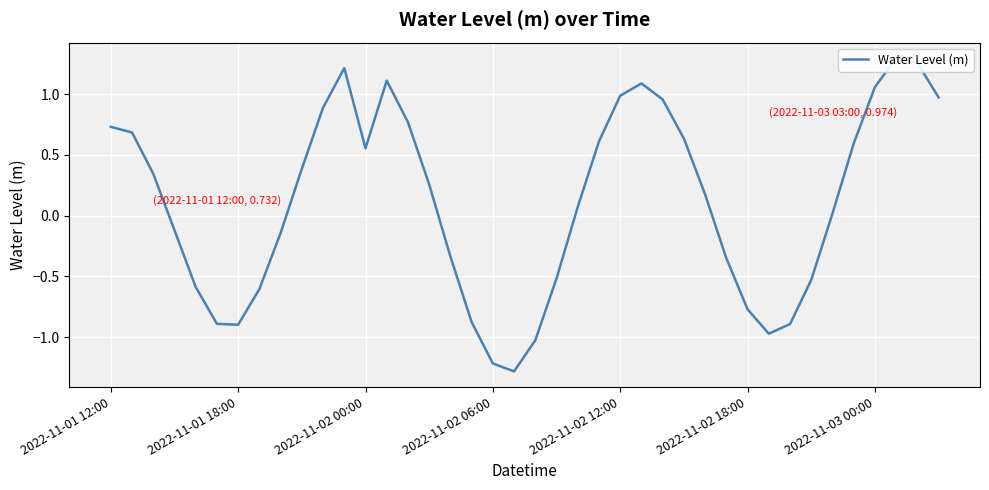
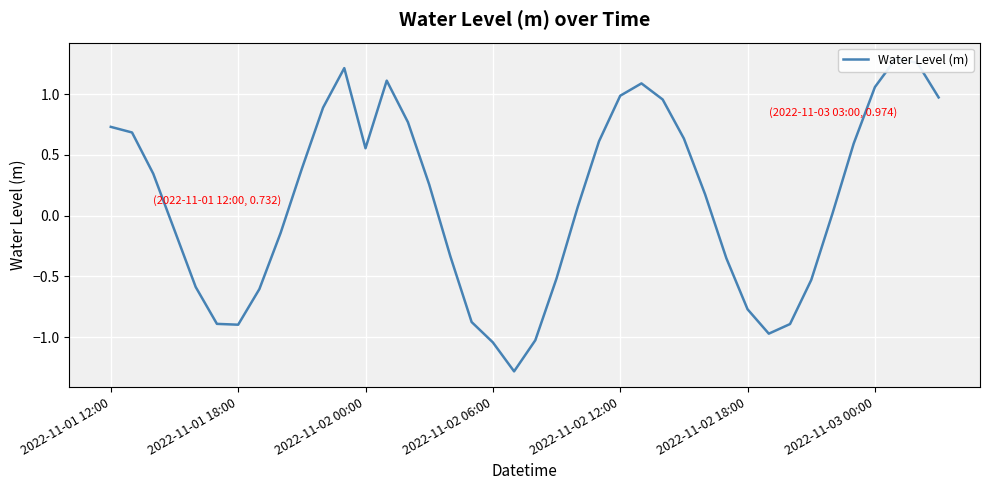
  {
    "2022-11-01 12:00": 0.73,
    "2022-11-01 18:00": -0.90,
    "2022-11-02 00:00": 0.56,
-   "2022-11-02 06:00": -1.22,
+   "2022-11-02 06:00": -1.04,
    "2022-11-02 12:00": 0.99,
    "2022-11-02 18:00": -0.77
  }
